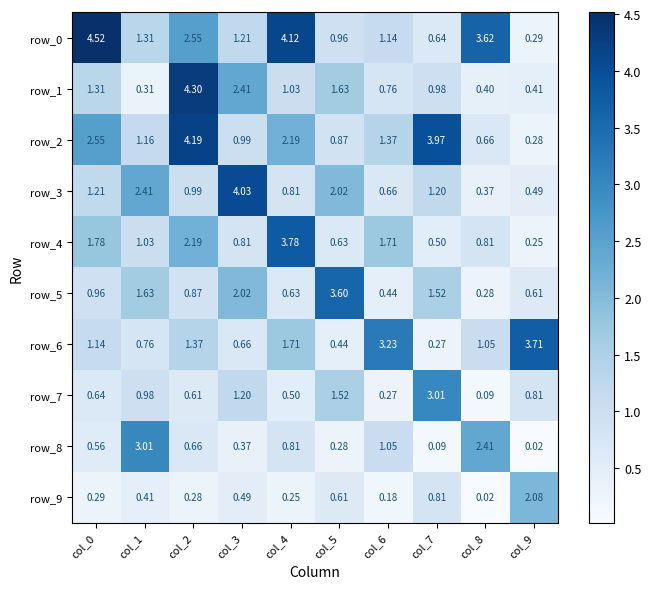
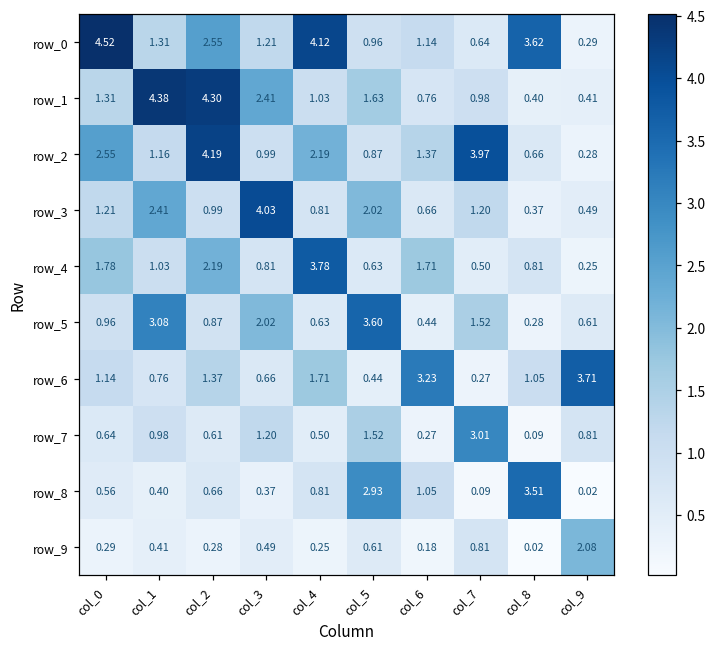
  {
    "row_0": {
      "col_0": 4.52,
      "col_1": 1.31,
      "col_2": 2.55,
      "col_3": 1.21,
      "col_4": 4.12,
      "col_5": 0.96,
      "col_6": 1.14,
      "col_7": 0.64,
      "col_8": 3.62,
      "col_9": 0.29
    },
    "row_1": {
      "col_0": 1.31,
-     "col_1": 0.31,
+     "col_1": 4.38,
      "col_2": 4.30,
      "col_3": 2.41,
      "col_4": 1.03,
      "col_5": 1.63,
      "col_6": 0.76,
      "col_7": 0.98,
      "col_8": 0.40,
      "col_9": 0.41
    },
    "row_2": {
      "col_0": 2.55,
      "col_1": 1.16,
      "col_2": 4.19,
      "col_3": 0.99,
      "col_4": 2.19,
      "col_5": 0.87,
      "col_6": 1.37,
      "col_7": 3.97,
      "col_8": 0.66,
      "col_9": 0.28
    },
    "row_3": {
      "col_0": 1.21,
      "col_1": 2.41,
      "col_2": 0.99,
      "col_3": 4.03,
      "col_4": 0.81,
      "col_5": 2.02,
      "col_6": 0.66,
      "col_7": 1.20,
      "col_8": 0.37,
      "col_9": 0.49
    },
    "row_4": {
      "col_0": 1.78,
      "col_1": 1.03,
      "col_2": 2.19,
      "col_3": 0.81,
      "col_4": 3.78,
      "col_5": 0.63,
      "col_6": 1.71,
      "col_7": 0.50,
      "col_8": 0.81,
      "col_9": 0.25
    },
    "row_5": {
      "col_0": 0.96,
-     "col_1": 1.63,
+     "col_1": 3.08,
      "col_2": 0.87,
      "col_3": 2.02,
      "col_4": 0.63,
      "col_5": 3.60,
      "col_6": 0.44,
      "col_7": 1.52,
      "col_8": 0.28,
      "col_9": 0.61
    },
    "row_6": {
      "col_0": 1.14,
      "col_1": 0.76,
      "col_2": 1.37,
      "col_3": 0.66,
      "col_4": 1.71,
      "col_5": 0.44,
      "col_6": 3.23,
      "col_7": 0.27,
      "col_8": 1.05,
      "col_9": 3.71
    },
    "row_7": {
      "col_0": 0.64,
      "col_1": 0.98,
      "col_2": 0.61,
      "col_3": 1.20,
      "col_4": 0.50,
      "col_5": 1.52,
      "col_6": 0.27,
      "col_7": 3.01,
      "col_8": 0.09,
      "col_9": 0.81
    },
    "row_8": {
      "col_0": 0.56,
-     "col_1": 3.01,
+     "col_1": 0.40,
      "col_2": 0.66,
      "col_3": 0.37,
      "col_4": 0.81,
-     "col_5": 0.28,
+     "col_5": 2.93,
      "col_6": 1.05,
      "col_7": 0.09,
-     "col_8": 2.41,
+     "col_8": 3.51,
      "col_9": 0.02
    },
    "row_9": {
      "col_0": 0.29,
      "col_1": 0.41,
      "col_2": 0.28,
      "col_3": 0.49,
      "col_4": 0.25,
      "col_5": 0.61,
      "col_6": 0.18,
      "col_7": 0.81,
      "col_8": 0.02,
      "col_9": 2.08
    }
  }
